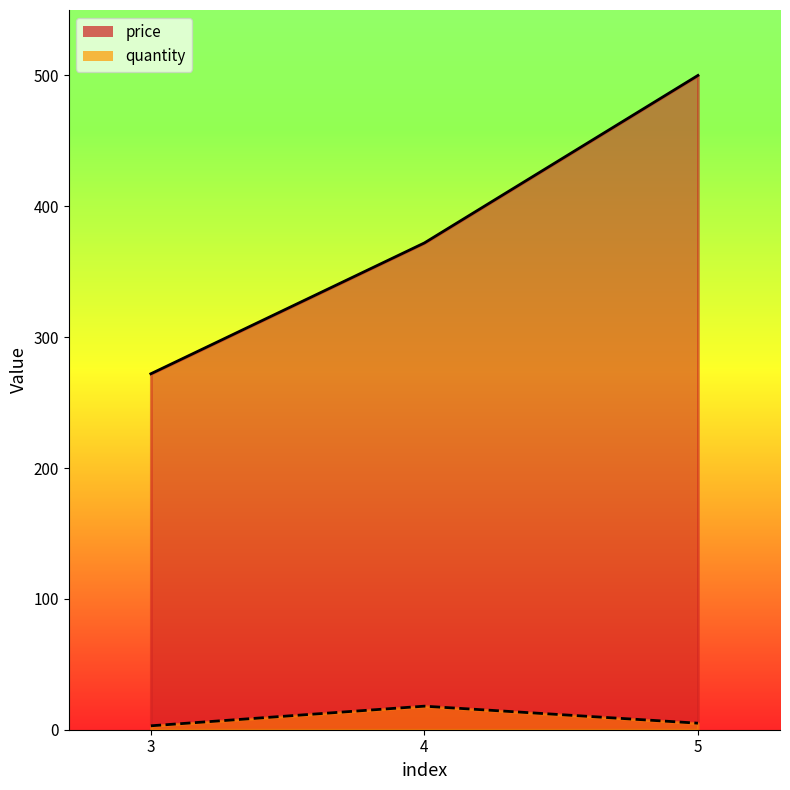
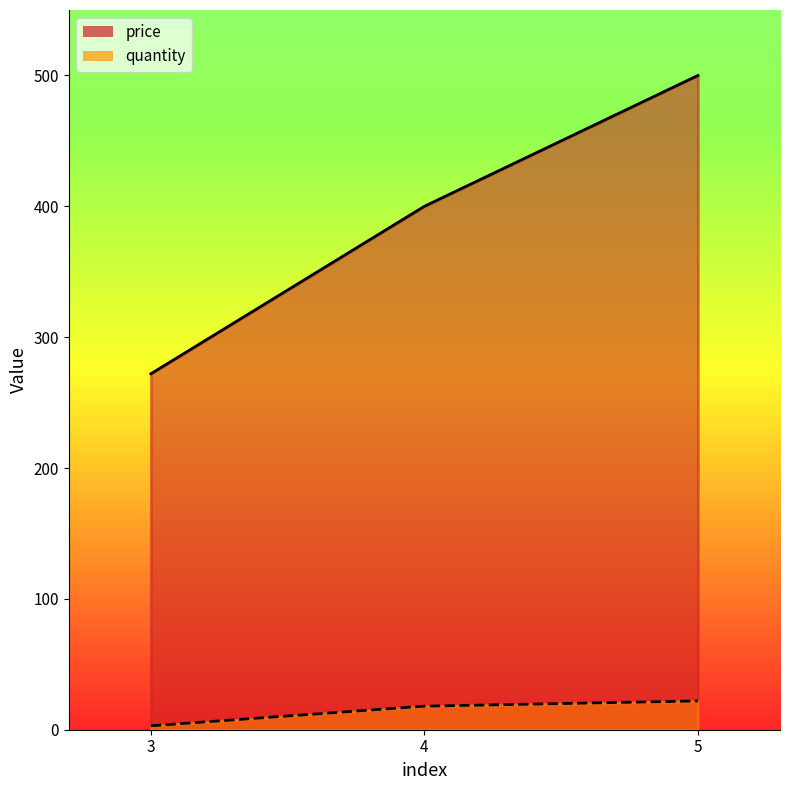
  {
    "price": {
      "3": 272,
-     "4": 372,
+     "4": 400,
      "5": 500
    },
    "quantity": {
      "3": 3,
      "4": 18,
-     "5": 5
+     "5": 22
    }
  }
